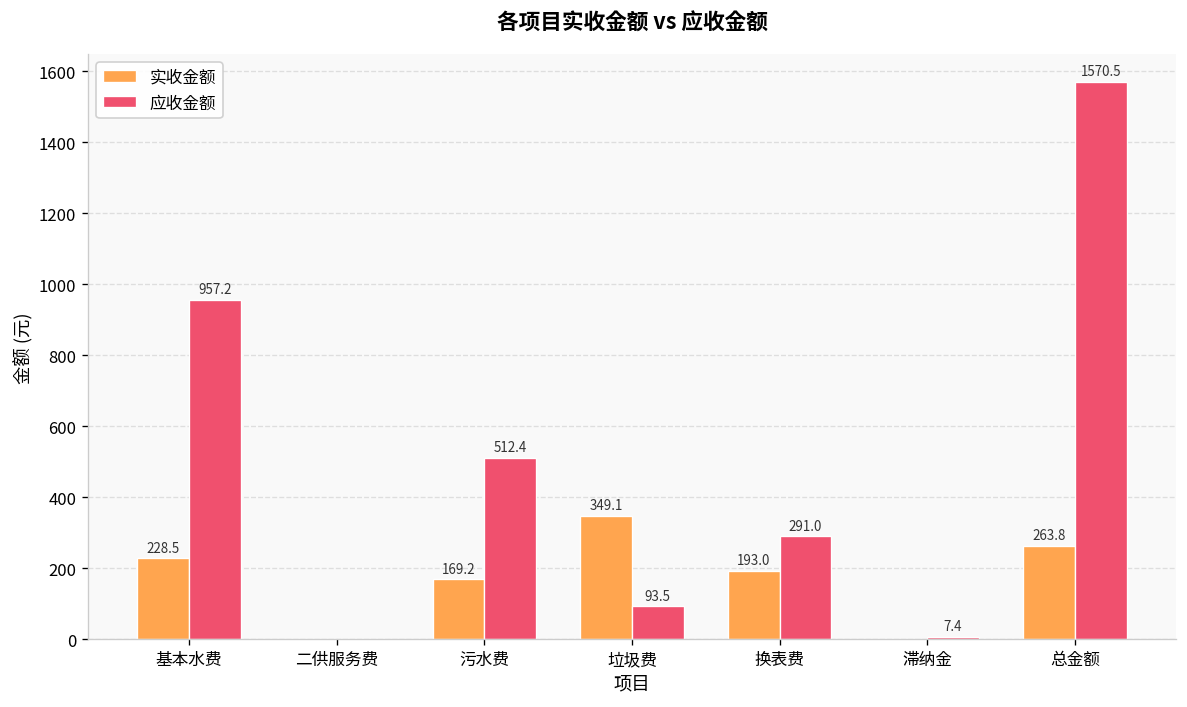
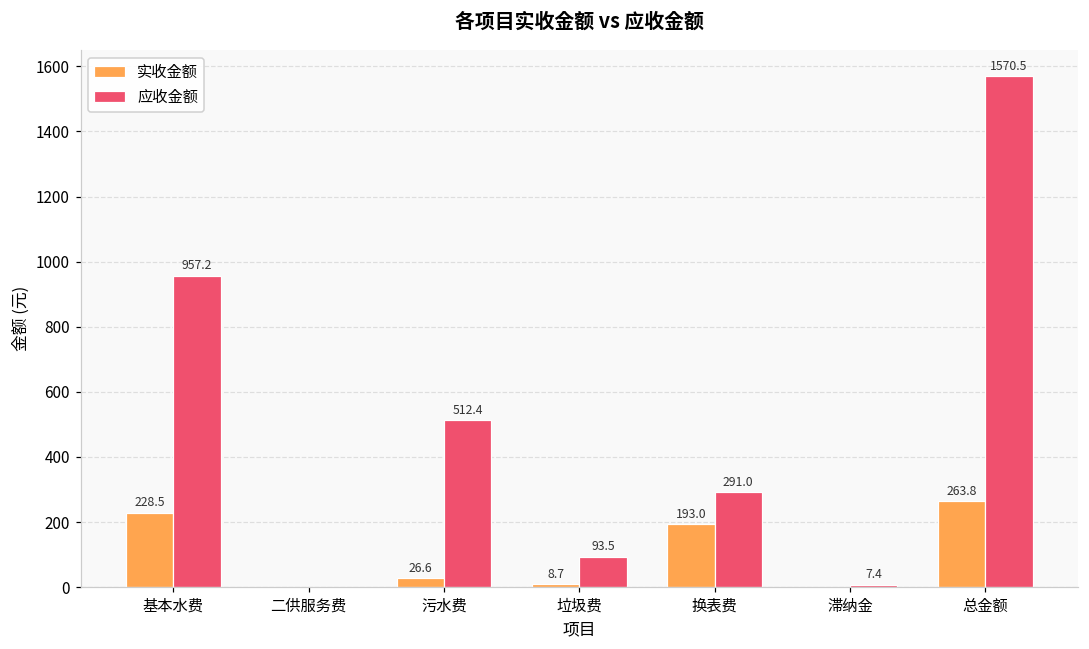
  {
    "实收金额": {
      "基本水费": 228.5,
-     "污水费": 169.2,
-     "垃圾费": 349.1,
+     "污水费": 26.6,
+     "垃圾费": 8.7,
      "换表费": 193.0,
      "总金额": 263.8
    },
    "应收金额": {
      "基本水费": 957.2,
      "污水费": 512.4,
      "垃圾费": 93.5,
      "换表费": 291.0,
      "滞纳金": 7.4,
      "总金额": 1570.5
    }
  }
